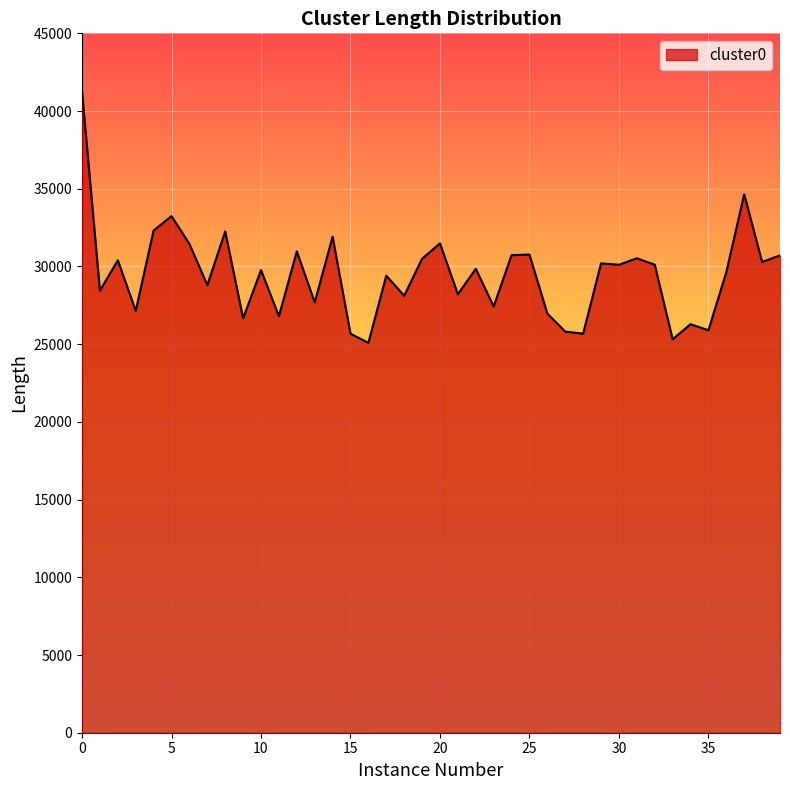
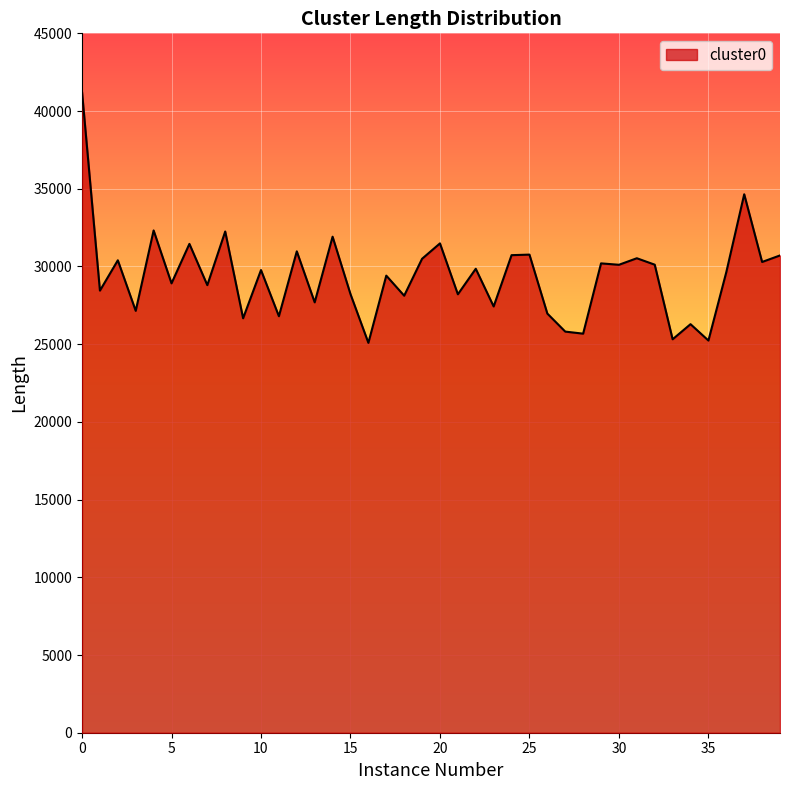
  {
    "0": 41200,
-   "5": 33200,
+   "5": 28900,
    "10": 29800,
-   "15": 25700,
+   "15": 28200,
    "20": 31500,
    "25": 30800,
    "30": 30100,
-   "35": 25900
+   "35": 25200
  }
